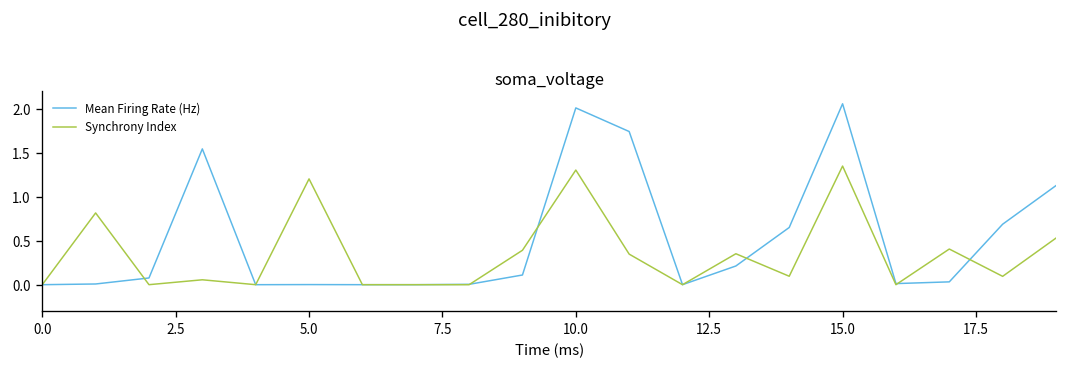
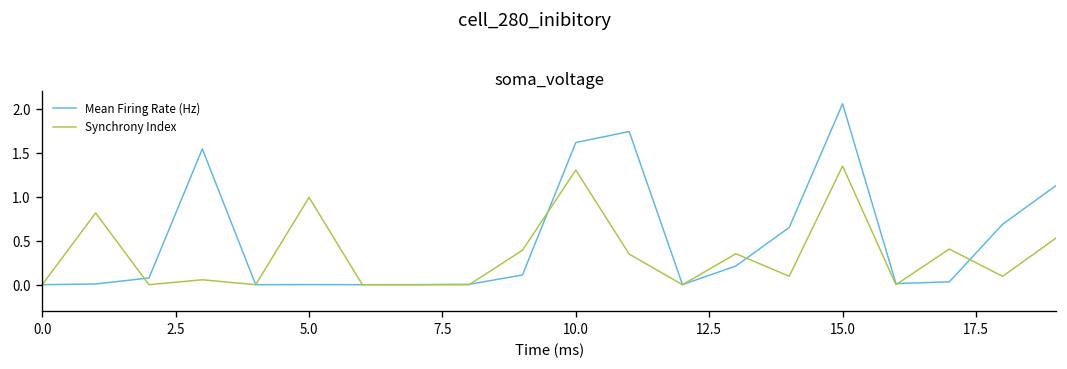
  {
    "Mean Firing Rate (Hz)": {
      "5.0": 0.0,
-     "10.0": 2.0,
+     "10.0": 1.6,
      "15.0": 2.1
    },
    "Synchrony Index": {
-     "5.0": 1.2,
+     "5.0": 1.0,
      "10.0": 1.3,
      "15.0": 1.3
    }
  }
